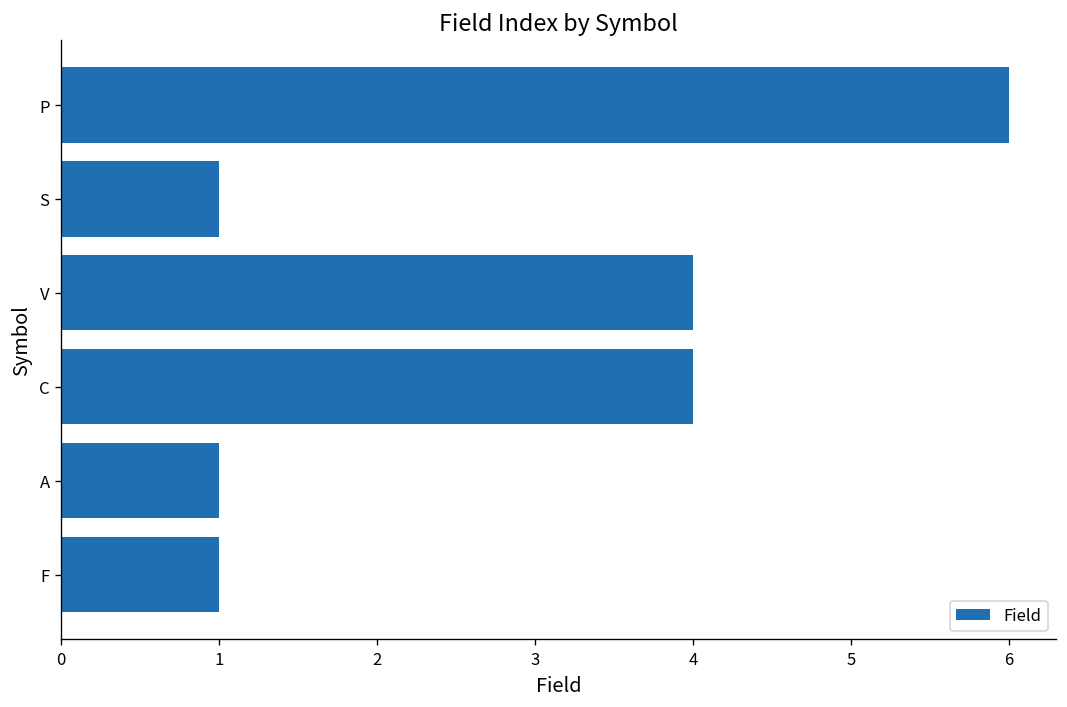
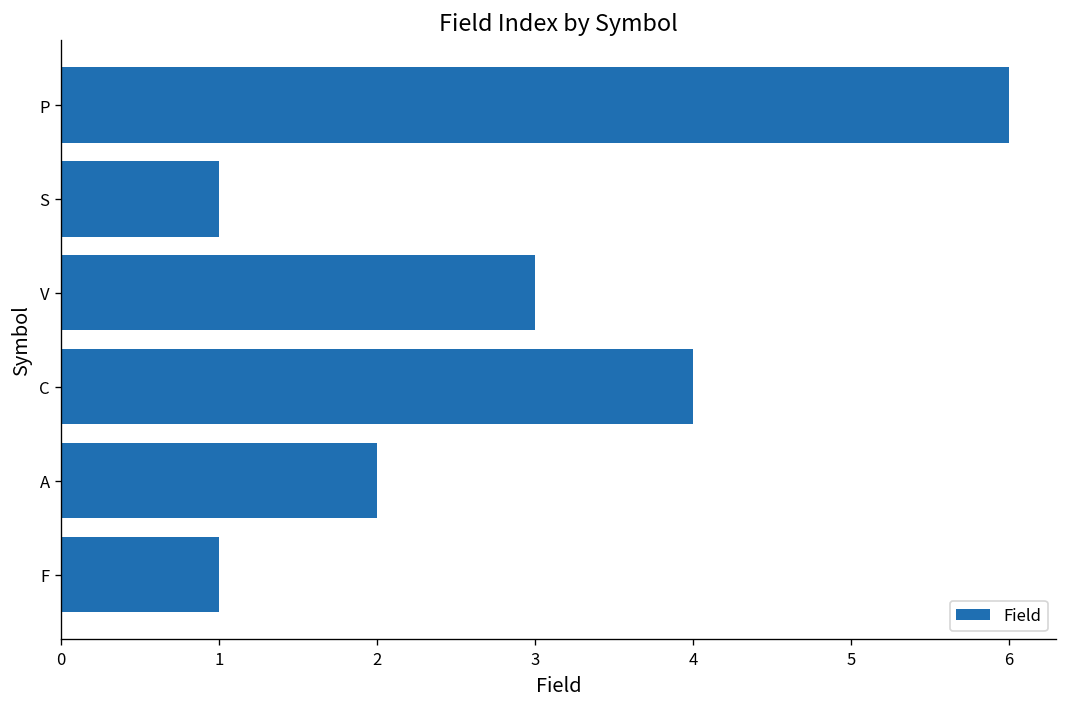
  {
    "P": 6,
    "S": 1,
-   "V": 4,
+   "V": 3,
    "C": 4,
-   "A": 1,
+   "A": 2,
    "F": 1
  }
